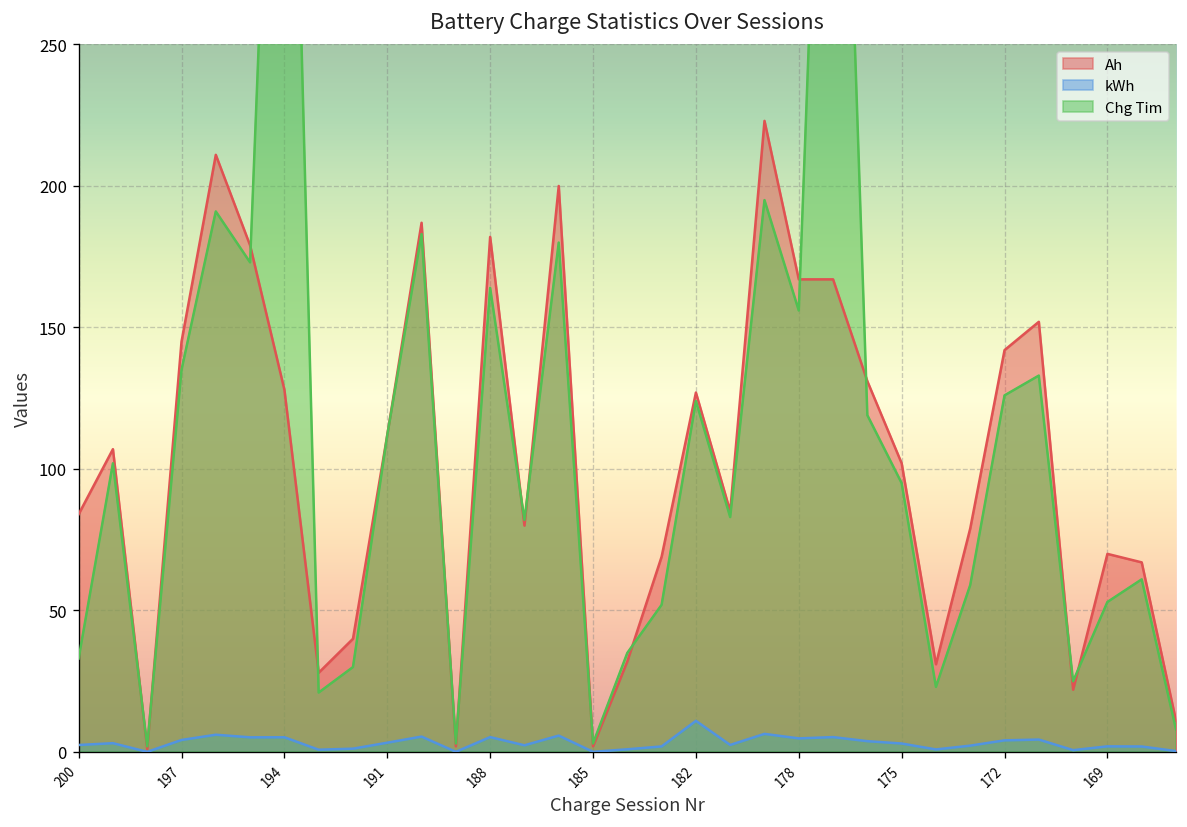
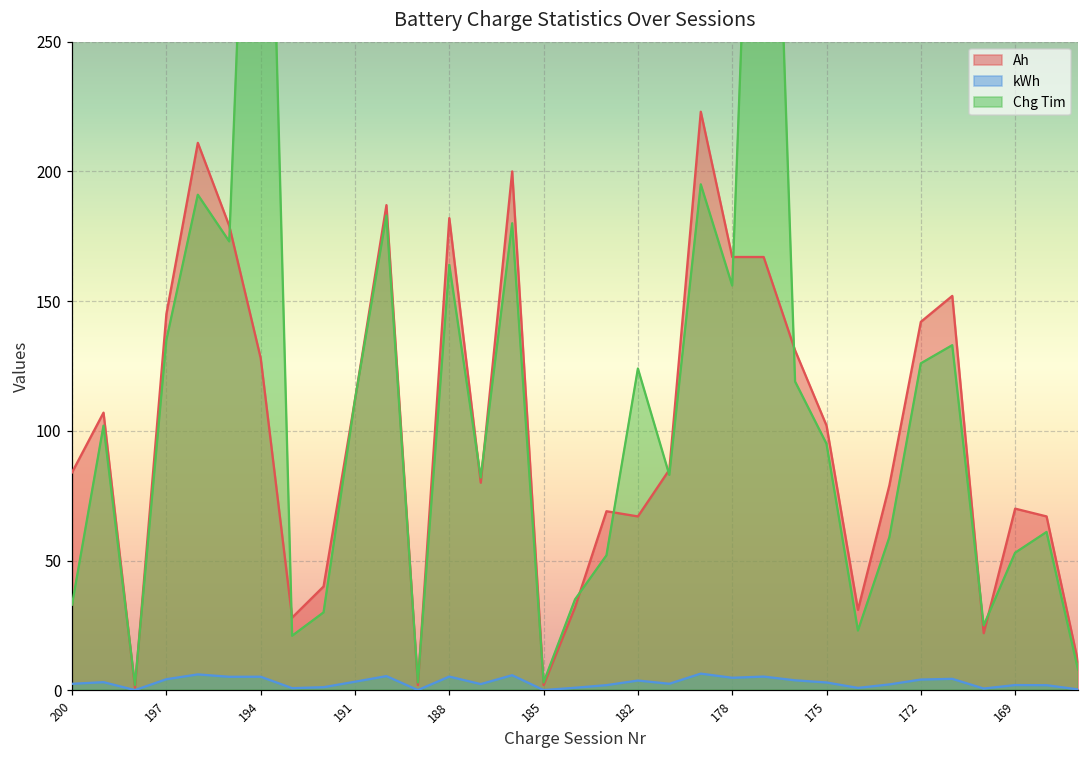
  {
    "Ah": {
      "200": 84,
      "197": 145,
      "194": 128,
      "188": 182,
-     "182": 127,
+     "182": 67,
      "178": 167,
      "175": 102,
      "172": 142,
      "169": 70
    },
    "kWh": {
      "200": 2,
      "197": 4,
      "194": 5,
      "191": 3,
      "188": 5,
      "185": 0,
-     "182": 11,
+     "182": 4,
      "178": 5,
      "175": 3,
      "172": 4,
      "169": 2
    },
    "Chg Tim": {
      "200": 33,
      "197": 135,
      "188": 164,
      "182": 124,
      "178": 156,
      "175": 95,
      "172": 126,
      "169": 53
    }
  }
